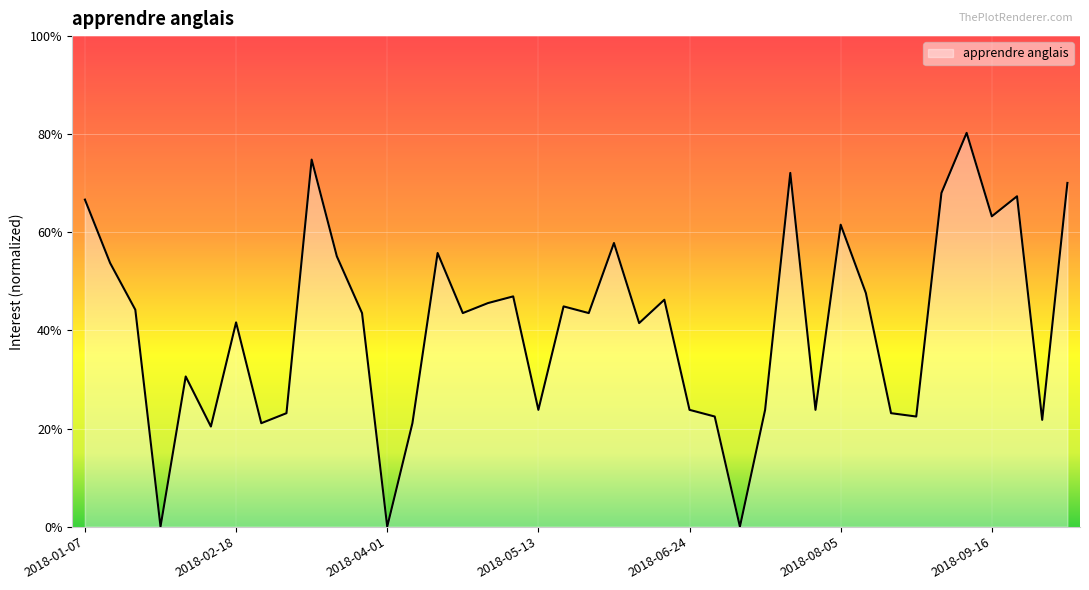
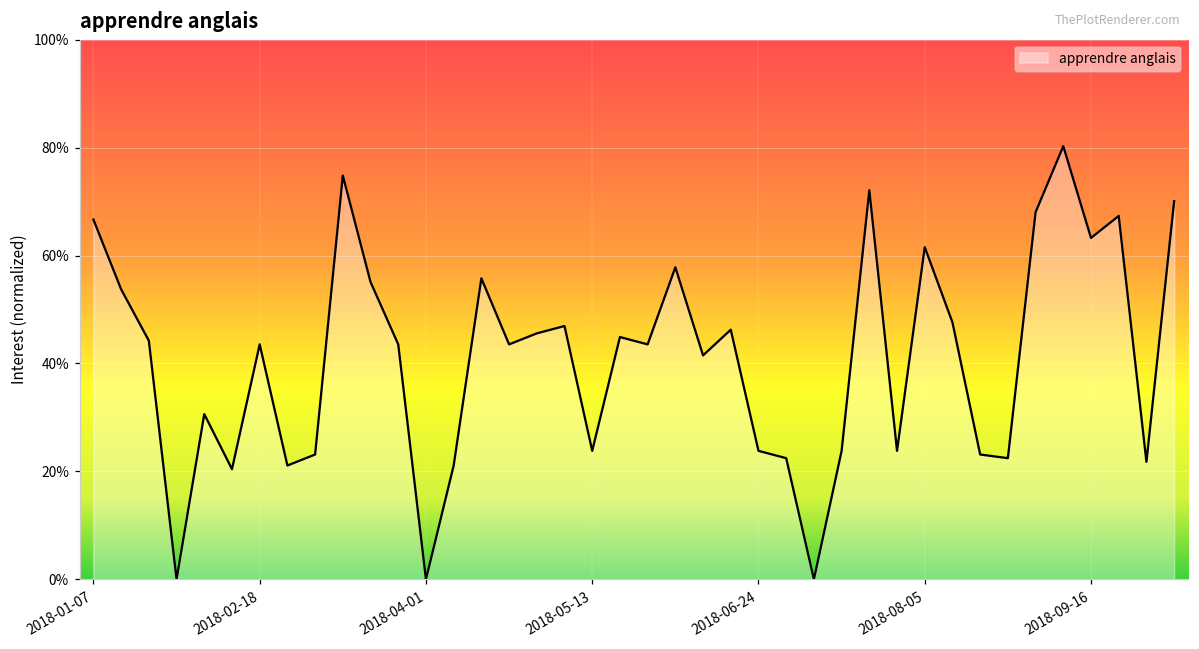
  {
    "2018-01-07": "67%",
-   "2018-02-18": "42%",
+   "2018-02-18": "44%",
    "2018-04-01": "0%",
    "2018-05-13": "24%",
    "2018-06-24": "24%",
    "2018-08-05": "62%",
    "2018-09-16": "63%"
  }
